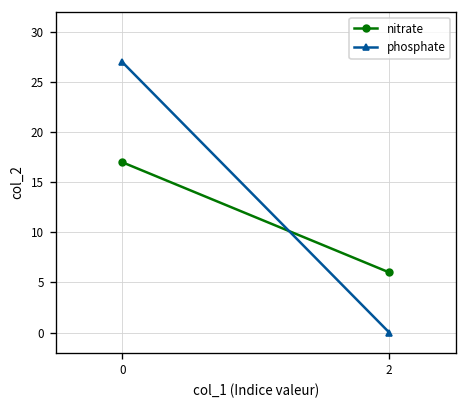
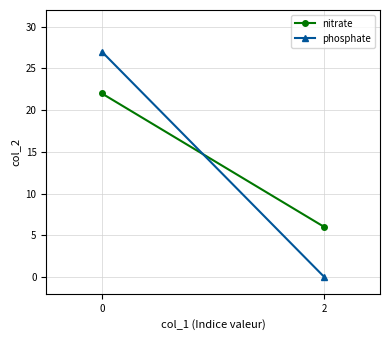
  {
    "nitrate": {
-     "0": 17,
+     "0": 22,
      "2": 6
    },
    "phosphate": {
      "0": 27,
      "2": 0
    }
  }
